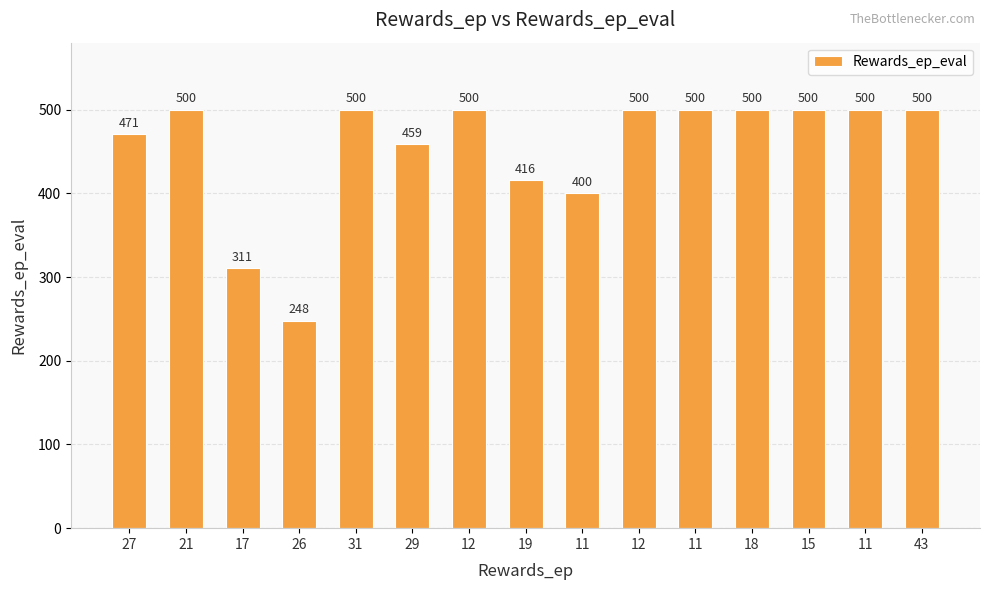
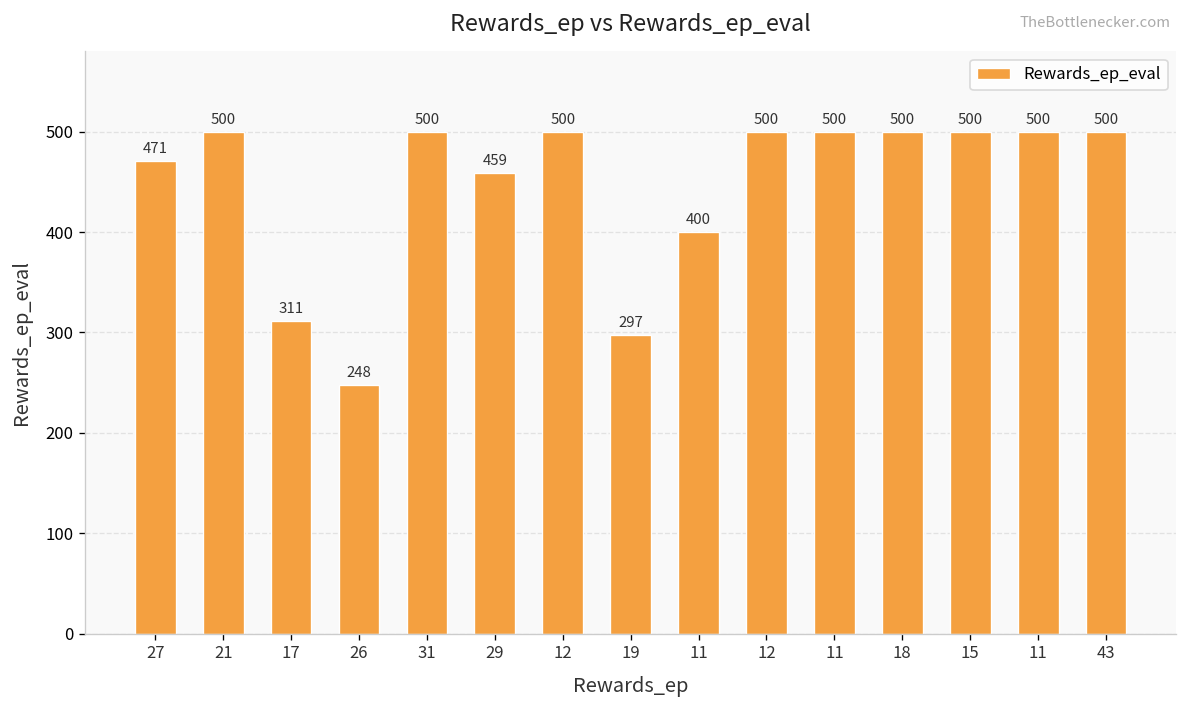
  {
    "27": 471,
    "21": 500,
    "17": 311,
    "26": 248,
    "31": 500,
    "29": 459,
-   "19": 416,
+   "19": 297,
    "18": 500,
    "15": 500,
    "43": 500
  }
